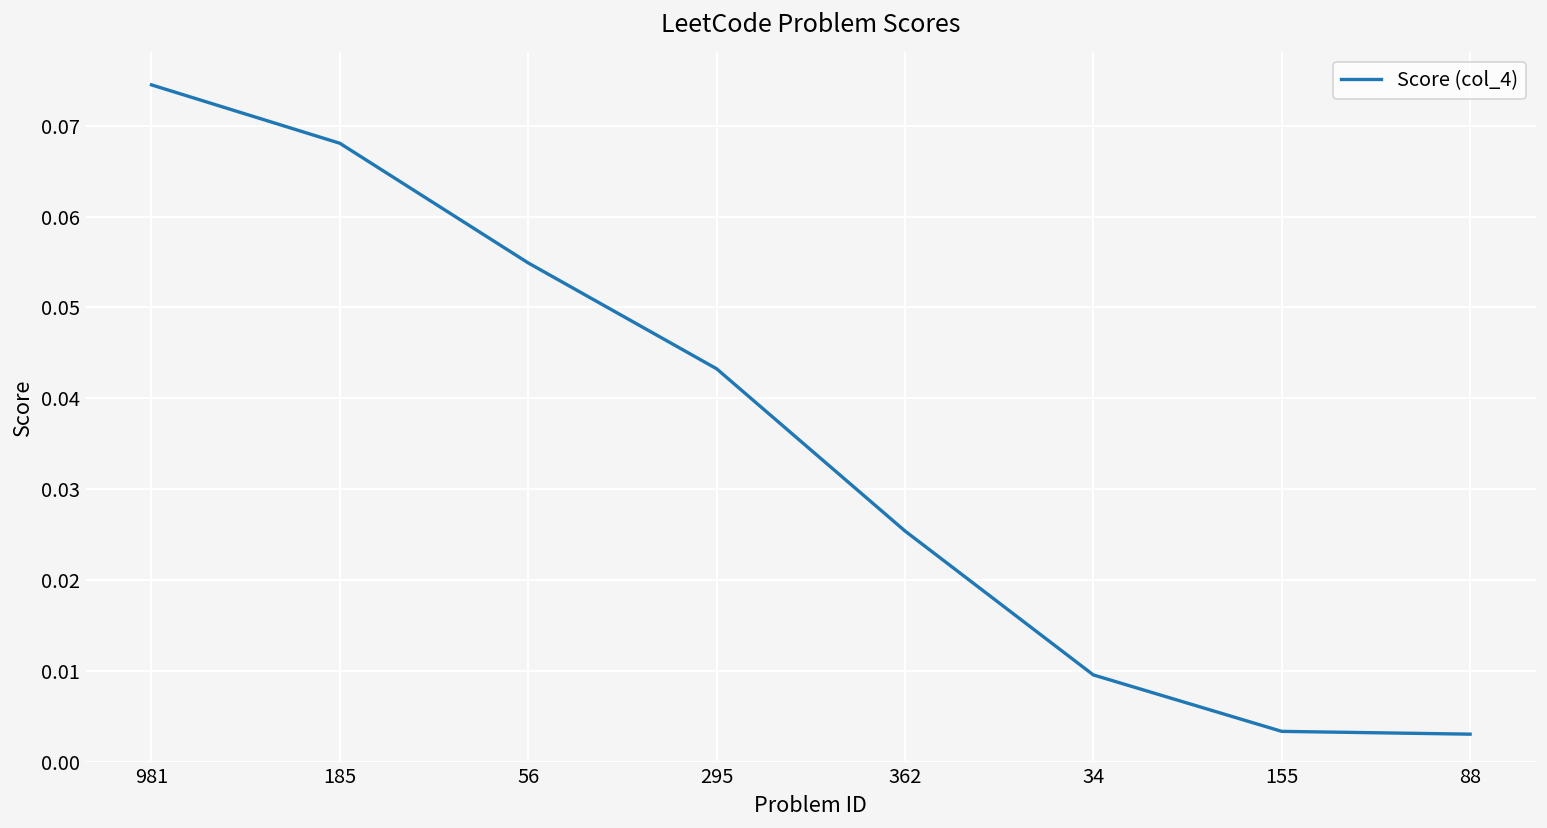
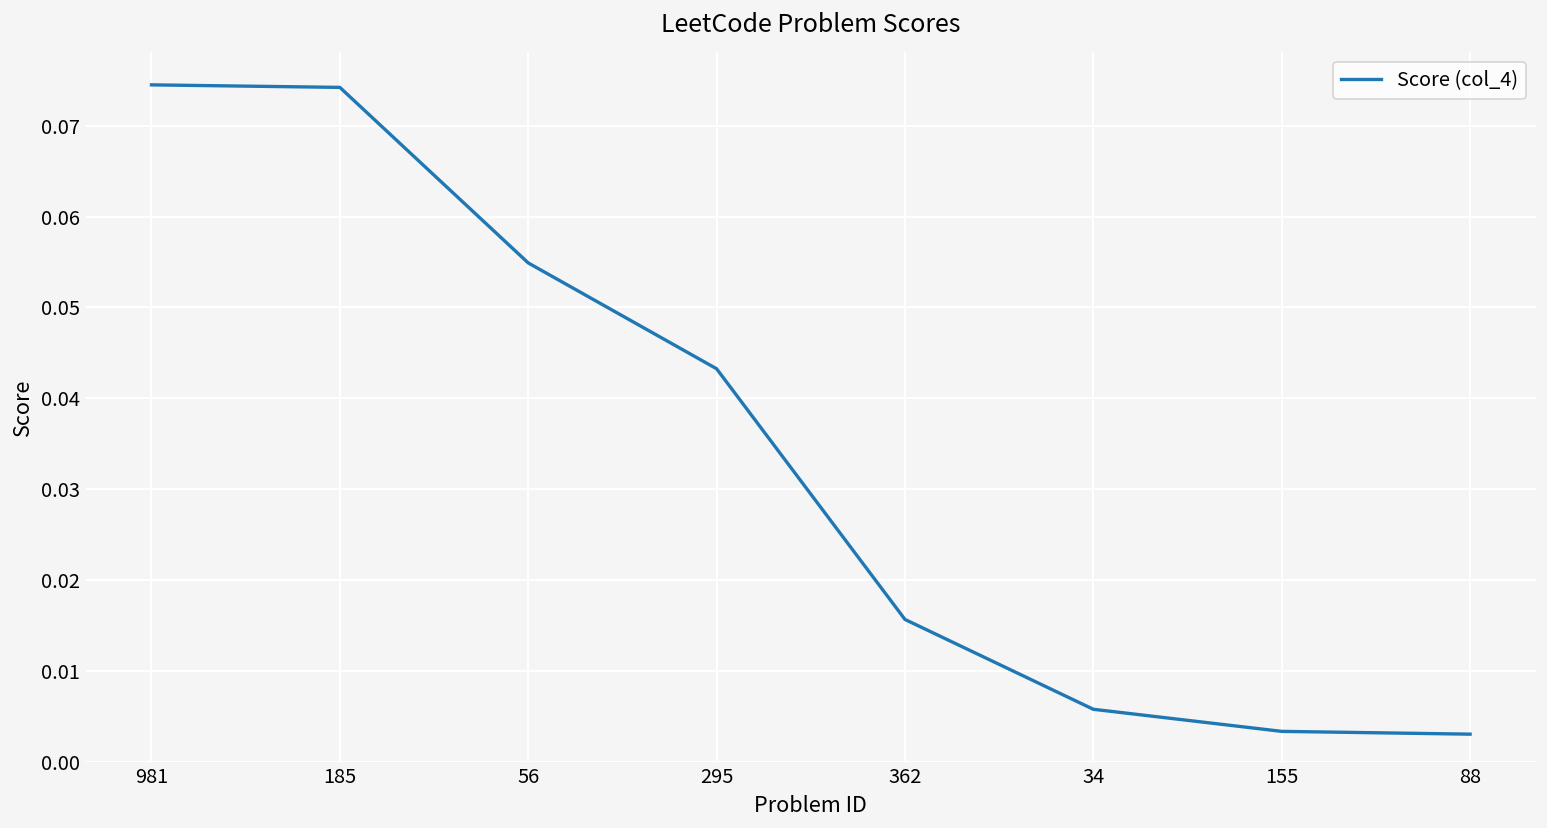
  {
    "981": 0.074,
-   "185": 0.068,
+   "185": 0.074,
    "56": 0.055,
    "295": 0.043,
-   "362": 0.025,
-   "34": 0.010,
+   "362": 0.016,
+   "34": 0.006,
    "155": 0.003,
    "88": 0.003
  }
